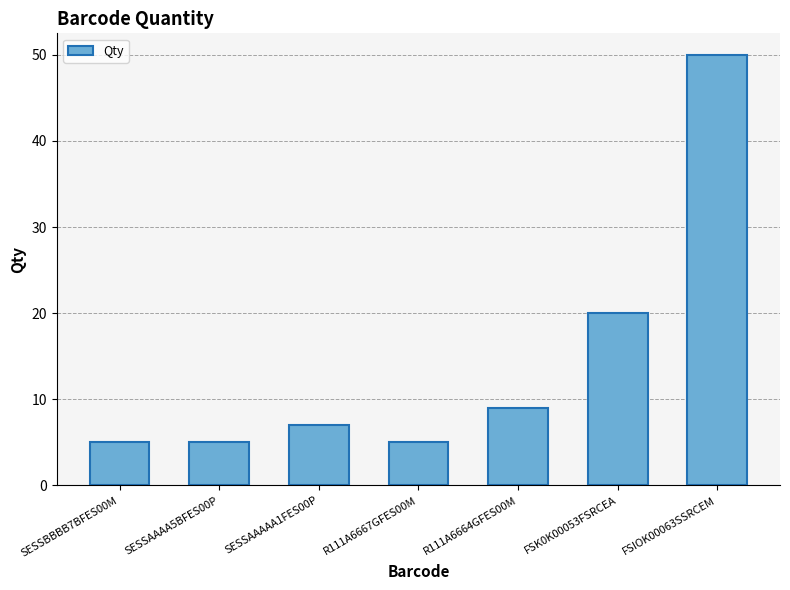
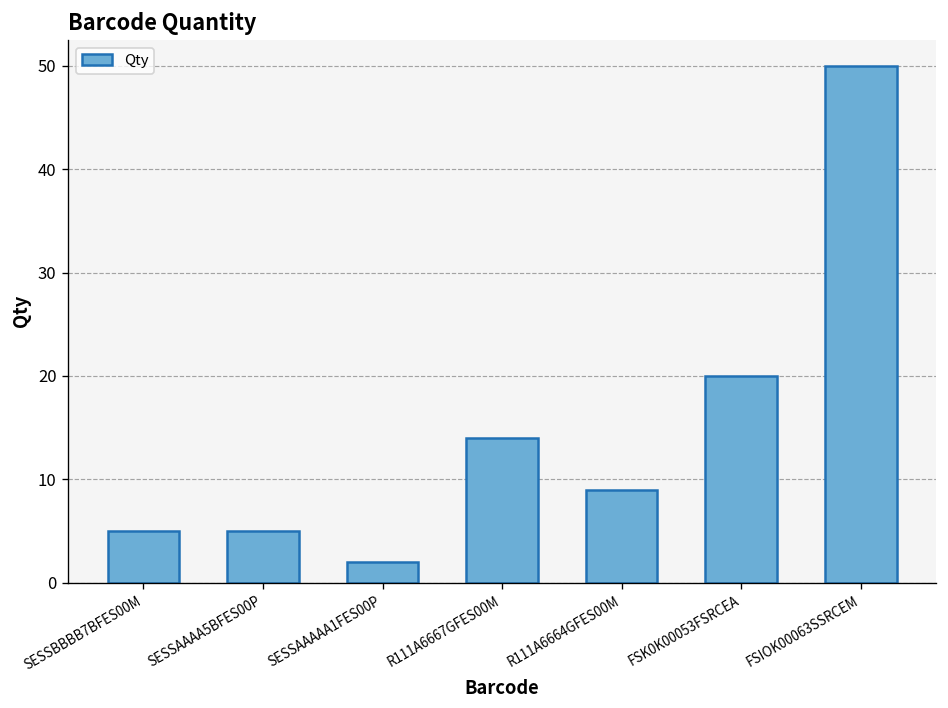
  {
    "SESSBBBB7BFES00M": 5,
    "SESSAAAA5BFES00P": 5,
-   "SESSAAAAA1FES00P": 7,
-   "R111A6667GFES00M": 5,
+   "SESSAAAAA1FES00P": 2,
+   "R111A6667GFES00M": 14,
    "R111A6664GFES00M": 9,
    "FSK0K00053FSRCEA": 20,
    "FSIOK00063SSRCEM": 50
  }
